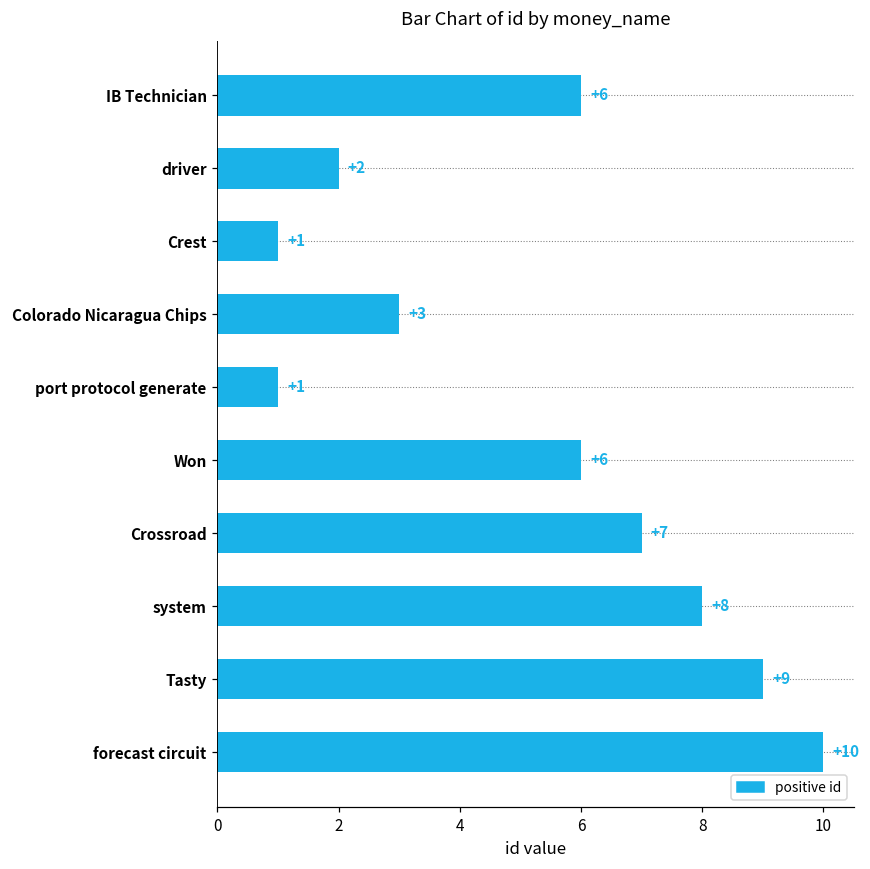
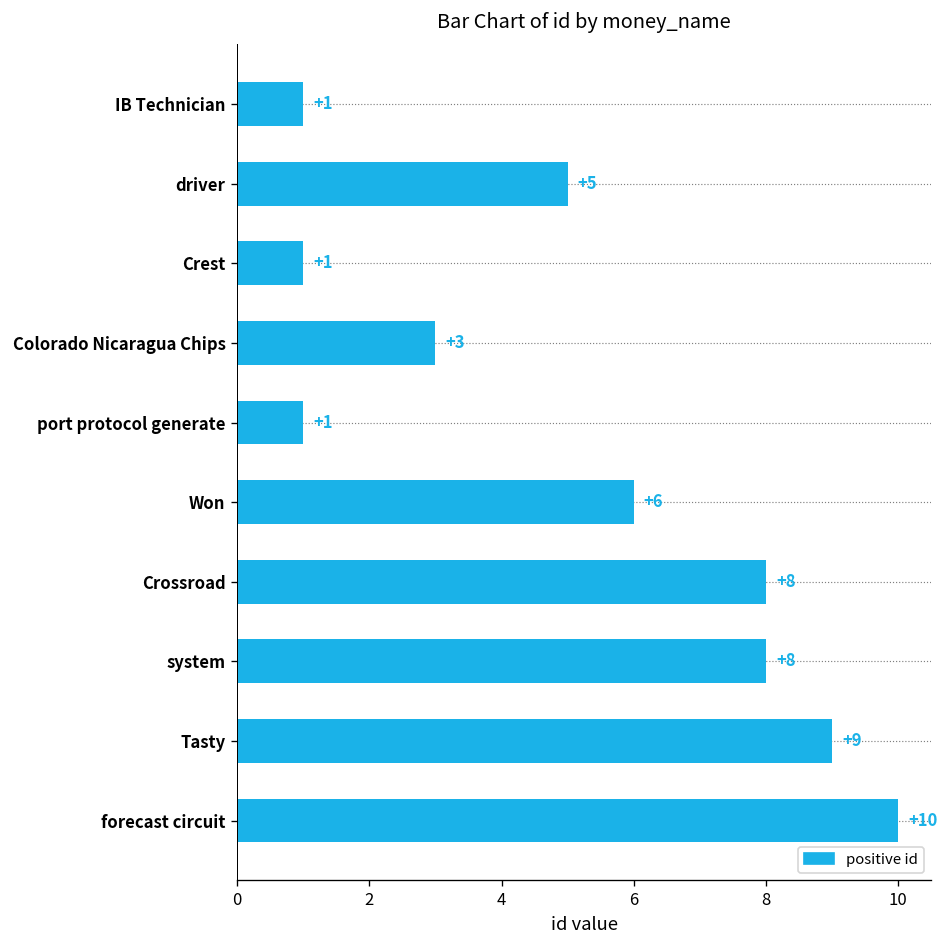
  {
-   "IB Technician": "+6",
-   "driver": "+2",
+   "IB Technician": "+1",
+   "driver": "+5",
    "Crest": "+1",
    "Colorado Nicaragua Chips": "+3",
    "port protocol generate": "+1",
    "Won": "+6",
-   "Crossroad": "+7",
+   "Crossroad": "+8",
    "system": "+8",
    "Tasty": "+9",
    "forecast circuit": "+10"
  }
